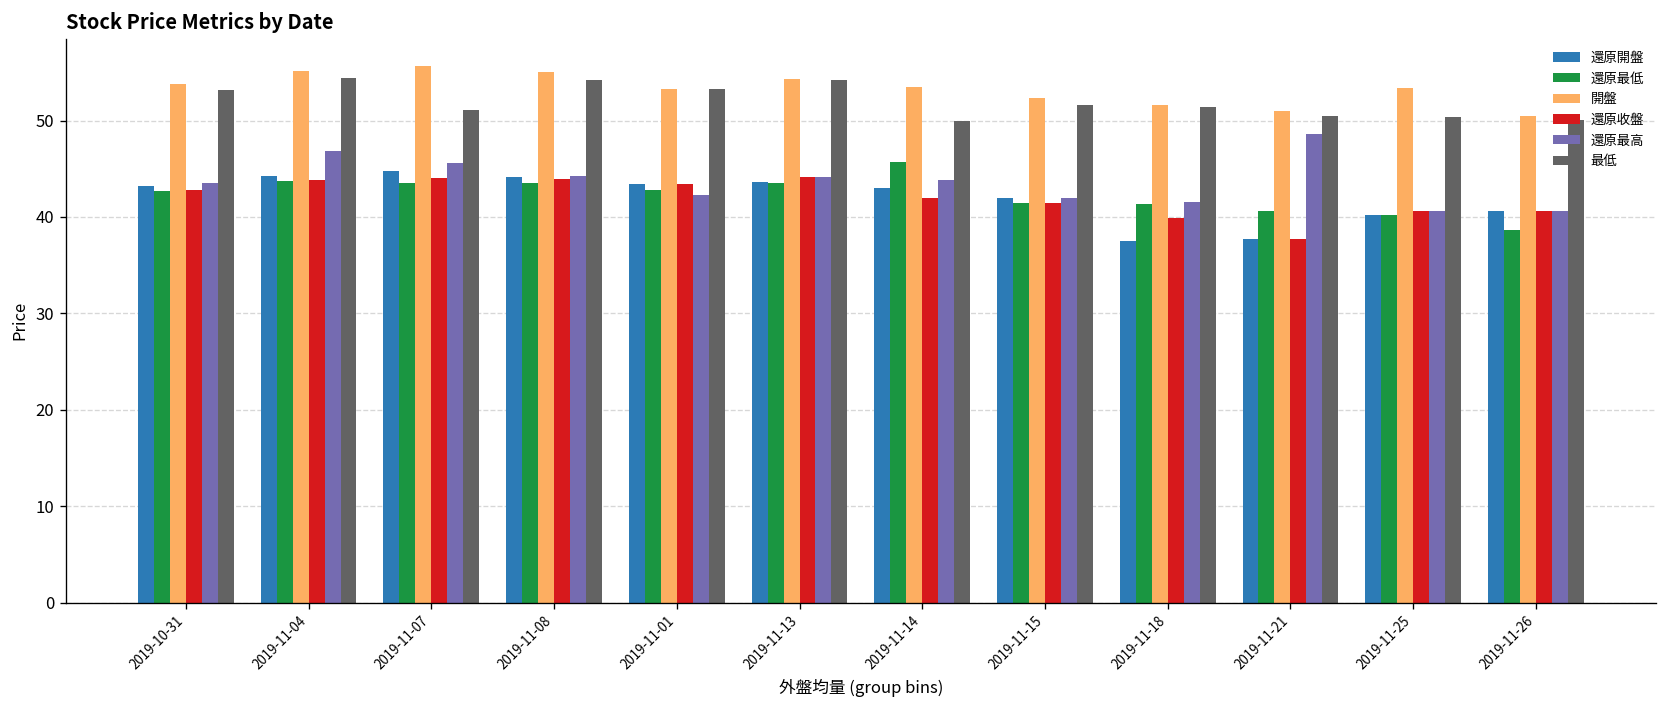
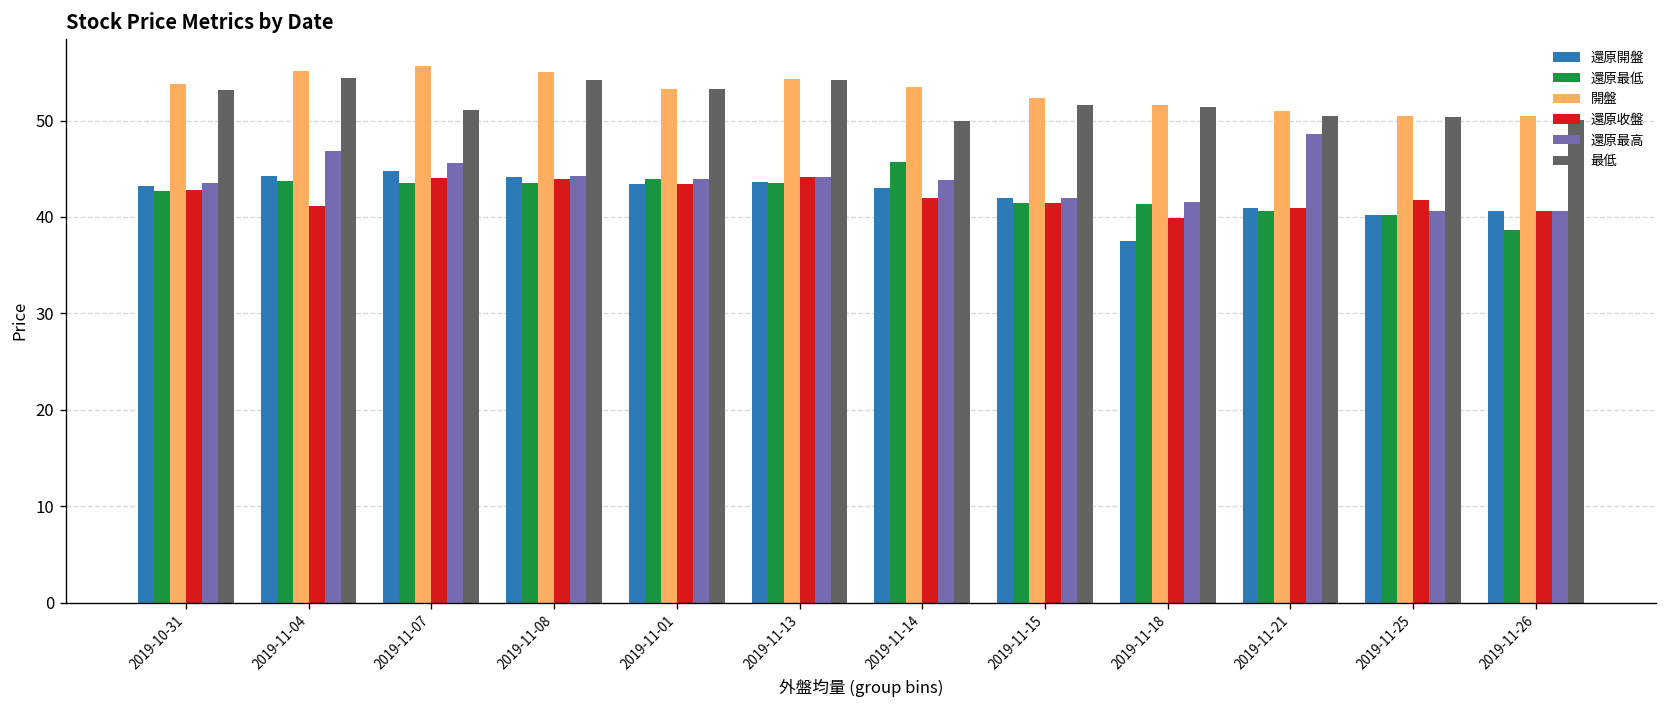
  {
    "還原開盤": {
      "2019-10-31": 43,
      "2019-11-04": 44,
      "2019-11-07": 45,
      "2019-11-08": 44,
      "2019-11-01": 43,
      "2019-11-13": 44,
      "2019-11-14": 43,
      "2019-11-15": 42,
      "2019-11-18": 38,
-     "2019-11-21": 38,
+     "2019-11-21": 41,
      "2019-11-25": 40,
      "2019-11-26": 41
    },
    "還原最低": {
      "2019-10-31": 43,
      "2019-11-04": 44,
      "2019-11-07": 44,
      "2019-11-08": 44,
-     "2019-11-01": 43,
+     "2019-11-01": 44,
      "2019-11-13": 44,
      "2019-11-14": 46,
      "2019-11-15": 41,
      "2019-11-18": 41,
      "2019-11-21": 41,
      "2019-11-25": 40,
      "2019-11-26": 39
    },
    "開盤": {
      "2019-10-31": 54,
      "2019-11-04": 55,
      "2019-11-07": 56,
      "2019-11-08": 55,
      "2019-11-01": 53,
      "2019-11-13": 54,
      "2019-11-14": 54,
      "2019-11-15": 52,
      "2019-11-18": 52,
      "2019-11-21": 51,
-     "2019-11-25": 53,
+     "2019-11-25": 51,
      "2019-11-26": 51
    },
    "還原收盤": {
      "2019-10-31": 43,
-     "2019-11-04": 44,
+     "2019-11-04": 41,
      "2019-11-07": 44,
      "2019-11-08": 44,
      "2019-11-01": 43,
      "2019-11-13": 44,
      "2019-11-14": 42,
      "2019-11-15": 41,
      "2019-11-18": 40,
-     "2019-11-21": 38,
-     "2019-11-25": 41,
+     "2019-11-21": 41,
+     "2019-11-25": 42,
      "2019-11-26": 41
    },
    "還原最高": {
      "2019-10-31": 44,
      "2019-11-04": 47,
      "2019-11-07": 46,
      "2019-11-08": 44,
-     "2019-11-01": 42,
+     "2019-11-01": 44,
      "2019-11-13": 44,
      "2019-11-14": 44,
      "2019-11-15": 42,
      "2019-11-18": 42,
      "2019-11-21": 49,
      "2019-11-25": 41,
      "2019-11-26": 41
    },
    "最低": {
      "2019-10-31": 53,
      "2019-11-04": 54,
      "2019-11-07": 51,
      "2019-11-08": 54,
      "2019-11-01": 53,
      "2019-11-13": 54,
      "2019-11-14": 50,
      "2019-11-15": 52,
      "2019-11-18": 51,
      "2019-11-21": 51,
      "2019-11-25": 50,
      "2019-11-26": 50
    }
  }
